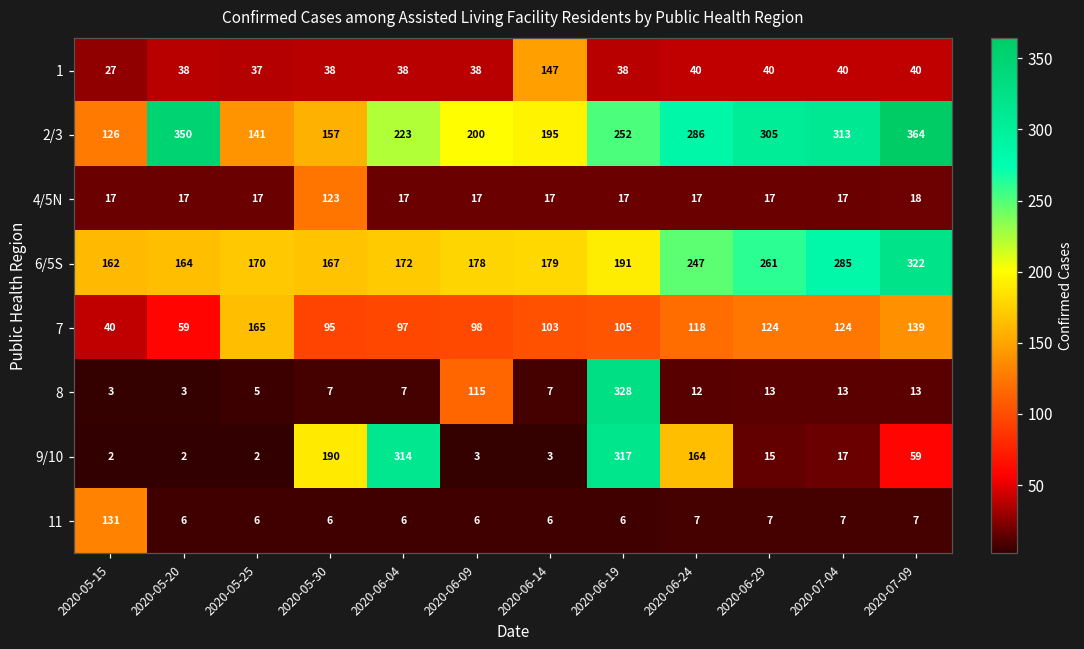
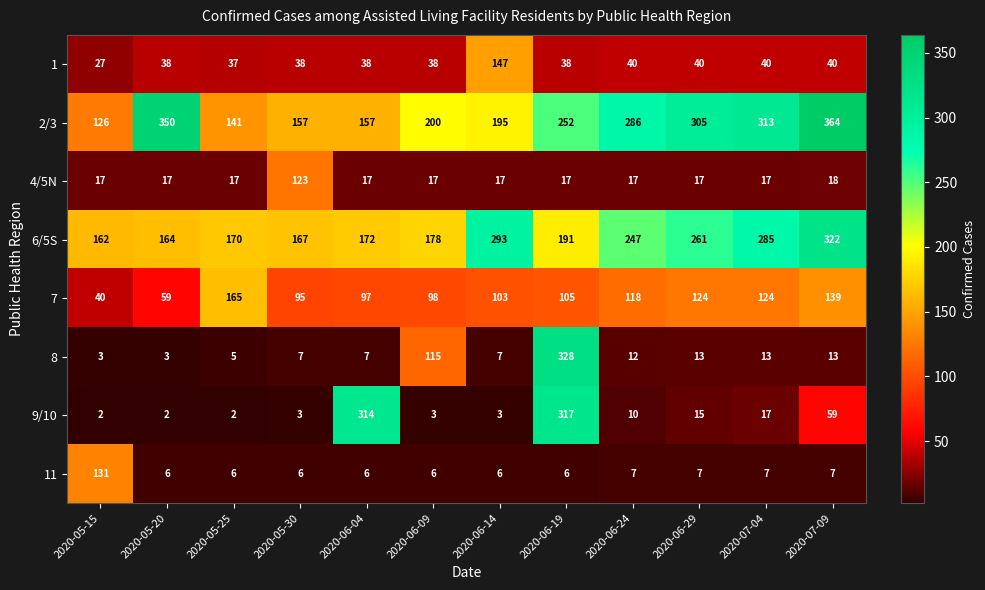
  {
    "1": {
      "2020-05-15": 27,
      "2020-05-20": 38,
      "2020-05-25": 37,
      "2020-05-30": 38,
      "2020-06-04": 38,
      "2020-06-09": 38,
      "2020-06-14": 147,
      "2020-06-19": 38,
      "2020-06-24": 40,
      "2020-06-29": 40,
      "2020-07-04": 40,
      "2020-07-09": 40
    },
    "2/3": {
      "2020-05-15": 126,
      "2020-05-20": 350,
      "2020-05-25": 141,
      "2020-05-30": 157,
-     "2020-06-04": 223,
+     "2020-06-04": 157,
      "2020-06-09": 200,
      "2020-06-14": 195,
      "2020-06-19": 252,
      "2020-06-24": 286,
      "2020-06-29": 305,
      "2020-07-04": 313,
      "2020-07-09": 364
    },
    "4/5N": {
      "2020-05-15": 17,
      "2020-05-20": 17,
      "2020-05-25": 17,
      "2020-05-30": 123,
      "2020-06-04": 17,
      "2020-06-09": 17,
      "2020-06-14": 17,
      "2020-06-19": 17,
      "2020-06-24": 17,
      "2020-06-29": 17,
      "2020-07-04": 17,
      "2020-07-09": 18
    },
    "6/5S": {
      "2020-05-15": 162,
      "2020-05-20": 164,
      "2020-05-25": 170,
      "2020-05-30": 167,
      "2020-06-04": 172,
      "2020-06-09": 178,
-     "2020-06-14": 179,
+     "2020-06-14": 293,
      "2020-06-19": 191,
      "2020-06-24": 247,
      "2020-06-29": 261,
      "2020-07-04": 285,
      "2020-07-09": 322
    },
    "7": {
      "2020-05-15": 40,
      "2020-05-20": 59,
      "2020-05-25": 165,
      "2020-05-30": 95,
      "2020-06-04": 97,
      "2020-06-09": 98,
      "2020-06-14": 103,
      "2020-06-19": 105,
      "2020-06-24": 118,
      "2020-06-29": 124,
      "2020-07-04": 124,
      "2020-07-09": 139
    },
    "8": {
      "2020-05-15": 3,
      "2020-05-20": 3,
      "2020-05-25": 5,
      "2020-05-30": 7,
      "2020-06-04": 7,
      "2020-06-09": 115,
      "2020-06-14": 7,
      "2020-06-19": 328,
      "2020-06-24": 12,
      "2020-06-29": 13,
      "2020-07-04": 13,
      "2020-07-09": 13
    },
    "9/10": {
      "2020-05-15": 2,
      "2020-05-20": 2,
      "2020-05-25": 2,
-     "2020-05-30": 190,
+     "2020-05-30": 3,
      "2020-06-04": 314,
      "2020-06-09": 3,
      "2020-06-14": 3,
      "2020-06-19": 317,
-     "2020-06-24": 164,
+     "2020-06-24": 10,
      "2020-06-29": 15,
      "2020-07-04": 17,
      "2020-07-09": 59
    },
    "11": {
      "2020-05-15": 131,
      "2020-05-20": 6,
      "2020-05-25": 6,
      "2020-05-30": 6,
      "2020-06-04": 6,
      "2020-06-09": 6,
      "2020-06-14": 6,
      "2020-06-19": 6,
      "2020-06-24": 7,
      "2020-06-29": 7,
      "2020-07-04": 7,
      "2020-07-09": 7
    }
  }
